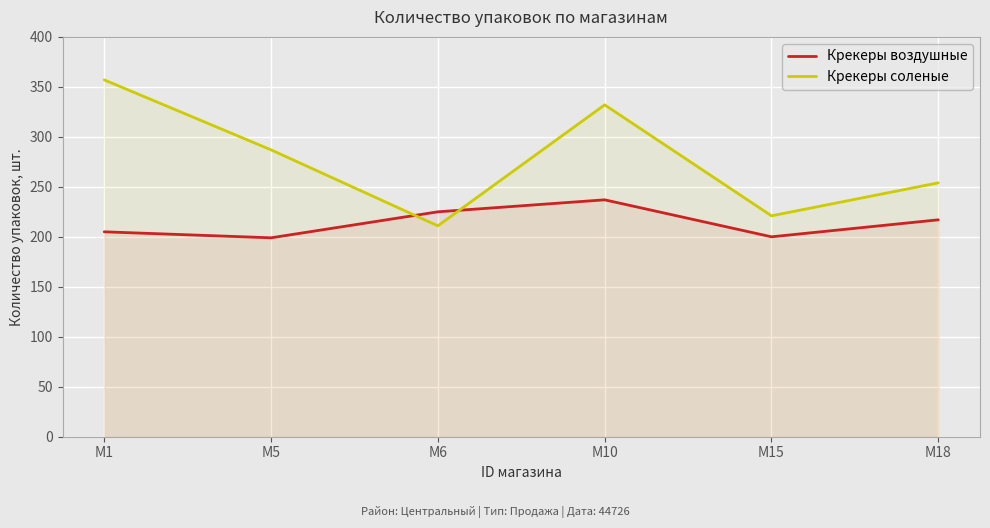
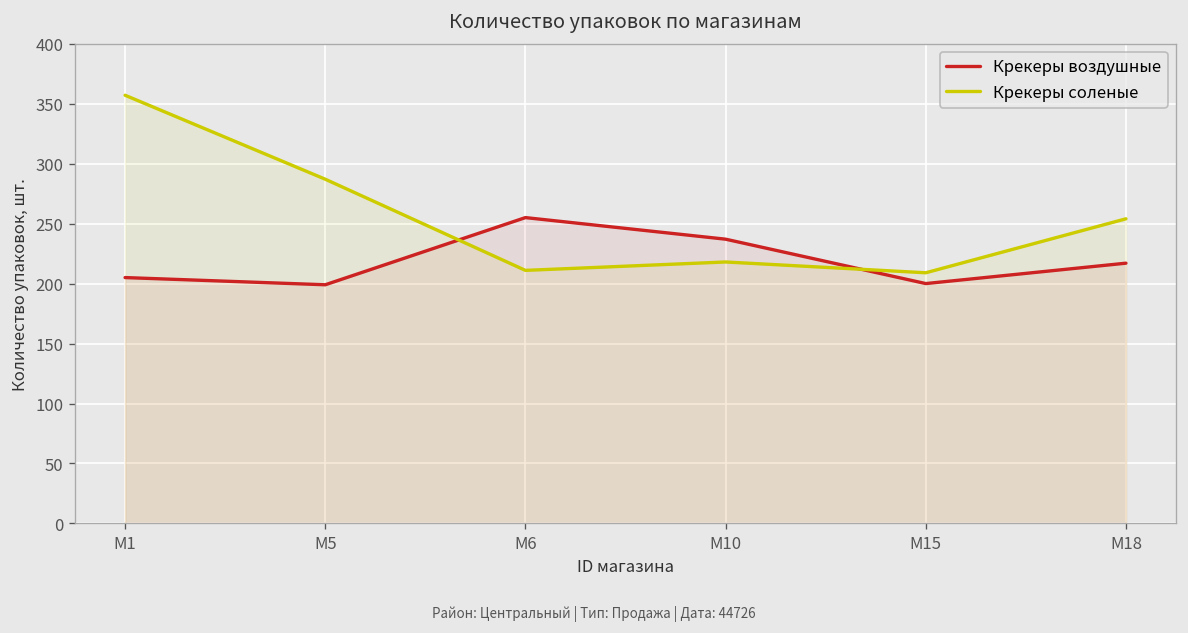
  {
    "Крекеры воздушные": {
      "M1": 210,
      "M5": 200,
-     "M6": 230,
+     "M6": 260,
      "M10": 240,
      "M15": 200,
      "M18": 220
    },
    "Крекеры соленые": {
      "M1": 360,
      "M5": 290,
      "M6": 210,
-     "M10": 330,
-     "M15": 220,
+     "M10": 220,
+     "M15": 210,
      "M18": 250
    }
  }
